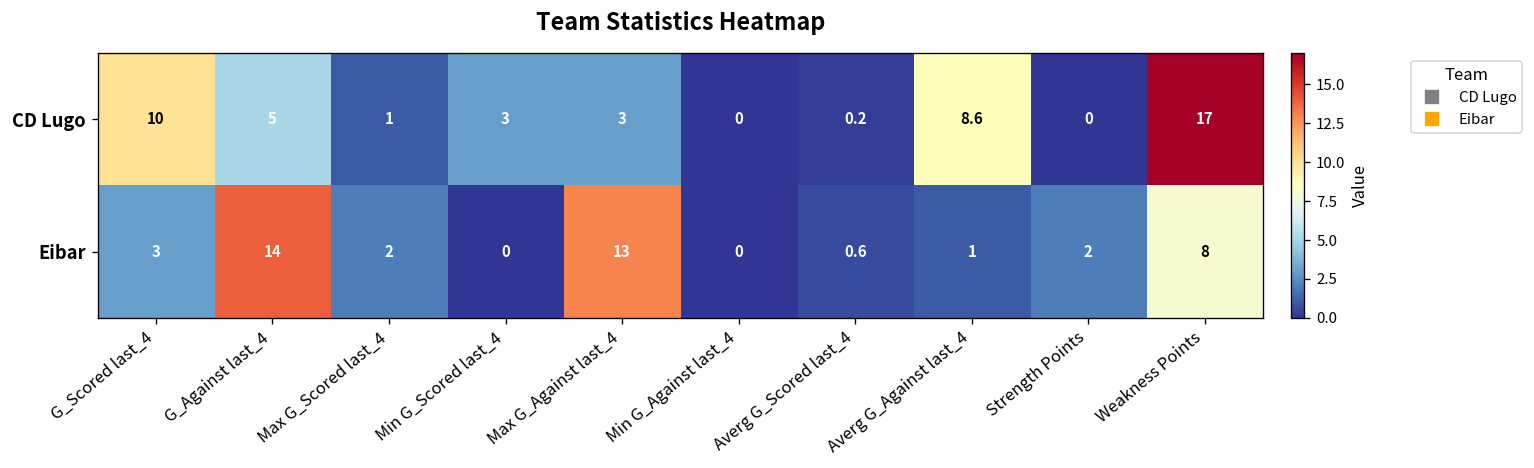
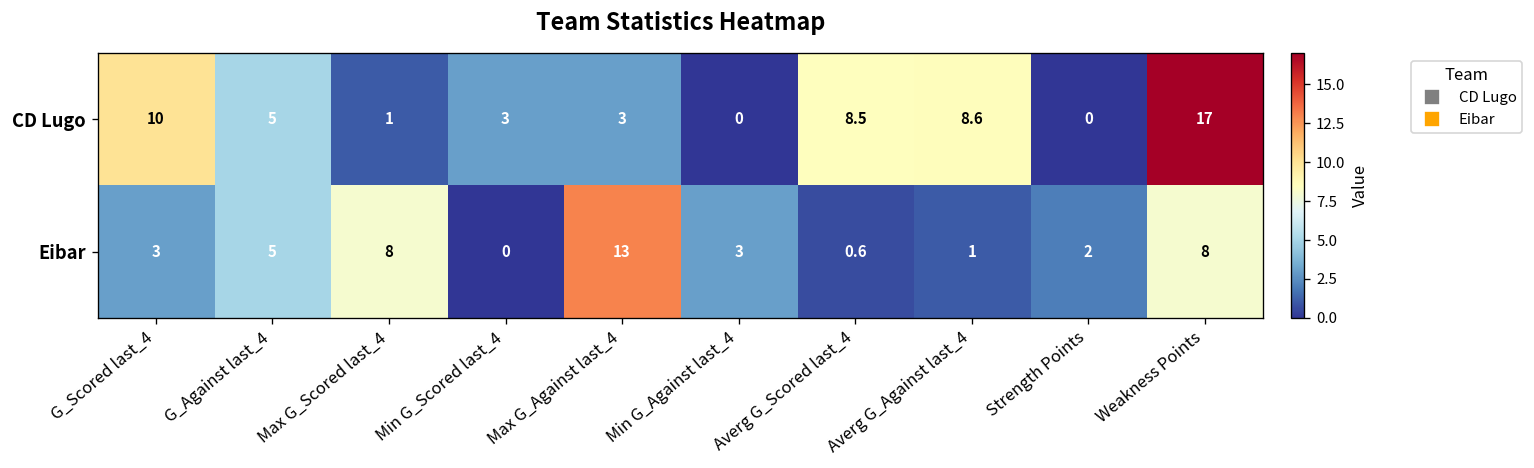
  {
    "CD Lugo": {
      "G_Scored last_4": 10,
      "G_Against last_4": 5,
      "Max G_Scored last_4": 1,
      "Min G_Scored last_4": 3,
      "Max G_Against last_4": 3,
      "Min G_Against last_4": 0,
-     "Averg G_Scored last_4": 0.2,
+     "Averg G_Scored last_4": 8.5,
      "Averg G_Against last_4": 8.6,
      "Strength Points": 0,
      "Weakness Points": 17
    },
    "Eibar": {
      "G_Scored last_4": 3,
-     "G_Against last_4": 14,
-     "Max G_Scored last_4": 2,
+     "G_Against last_4": 5,
+     "Max G_Scored last_4": 8,
      "Min G_Scored last_4": 0,
      "Max G_Against last_4": 13,
-     "Min G_Against last_4": 0,
+     "Min G_Against last_4": 3,
      "Averg G_Scored last_4": 0.6,
      "Averg G_Against last_4": 1,
      "Strength Points": 2,
      "Weakness Points": 8
    }
  }
